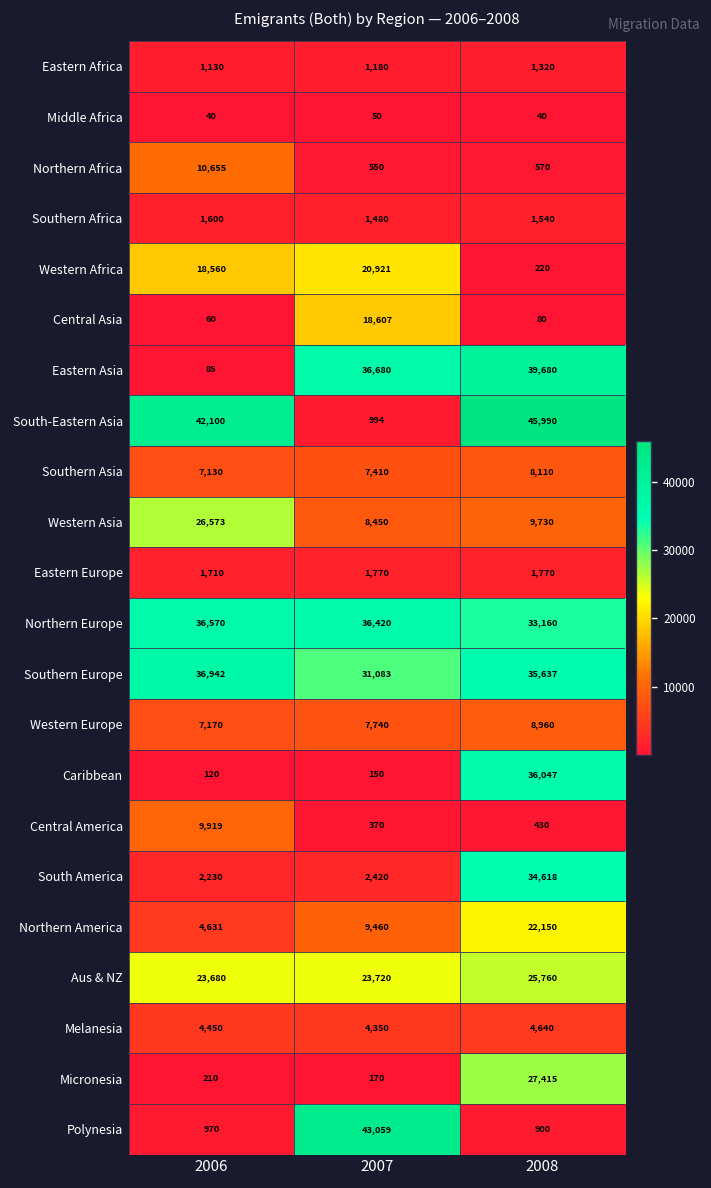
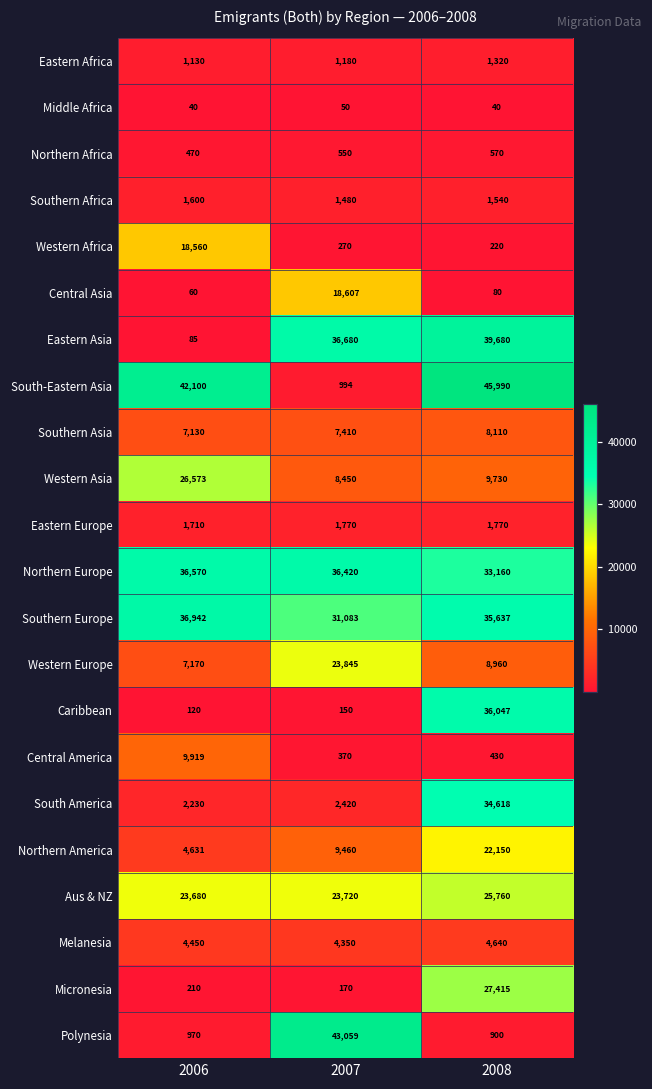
  {
    "Eastern Africa": {
      "2006": "1,130",
      "2007": "1,180",
      "2008": "1,320"
    },
    "Middle Africa": {
      "2006": "40",
      "2007": "50",
      "2008": "40"
    },
    "Northern Africa": {
-     "2006": "10,655",
+     "2006": "470",
      "2007": "550",
      "2008": "570"
    },
    "Southern Africa": {
      "2006": "1,600",
      "2007": "1,480",
      "2008": "1,540"
    },
    "Western Africa": {
      "2006": "18,560",
-     "2007": "20,921",
+     "2007": "270",
      "2008": "220"
    },
    "Central Asia": {
      "2006": "60",
      "2007": "18,607",
      "2008": "80"
    },
    "Eastern Asia": {
      "2006": "85",
      "2007": "36,680",
      "2008": "39,680"
    },
    "South-Eastern Asia": {
      "2006": "42,100",
      "2007": "994",
      "2008": "45,990"
    },
    "Southern Asia": {
      "2006": "7,130",
      "2007": "7,410",
      "2008": "8,110"
    },
    "Western Asia": {
      "2006": "26,573",
      "2007": "8,450",
      "2008": "9,730"
    },
    "Eastern Europe": {
      "2006": "1,710",
      "2007": "1,770",
      "2008": "1,770"
    },
    "Northern Europe": {
      "2006": "36,570",
      "2007": "36,420",
      "2008": "33,160"
    },
    "Southern Europe": {
      "2006": "36,942",
      "2007": "31,083",
      "2008": "35,637"
    },
    "Western Europe": {
      "2006": "7,170",
-     "2007": "7,740",
+     "2007": "23,845",
      "2008": "8,960"
    },
    "Caribbean": {
      "2006": "120",
      "2007": "150",
      "2008": "36,047"
    },
    "Central America": {
      "2006": "9,919",
      "2007": "370",
      "2008": "430"
    },
    "South America": {
      "2006": "2,230",
      "2007": "2,420",
      "2008": "34,618"
    },
    "Northern America": {
      "2006": "4,631",
      "2007": "9,460",
      "2008": "22,150"
    },
    "Aus & NZ": {
      "2006": "23,680",
      "2007": "23,720",
      "2008": "25,760"
    },
    "Melanesia": {
      "2006": "4,450",
      "2007": "4,350",
      "2008": "4,640"
    },
    "Micronesia": {
      "2006": "210",
      "2007": "170",
      "2008": "27,415"
    },
    "Polynesia": {
      "2006": "970",
      "2007": "43,059",
      "2008": "900"
    }
  }
